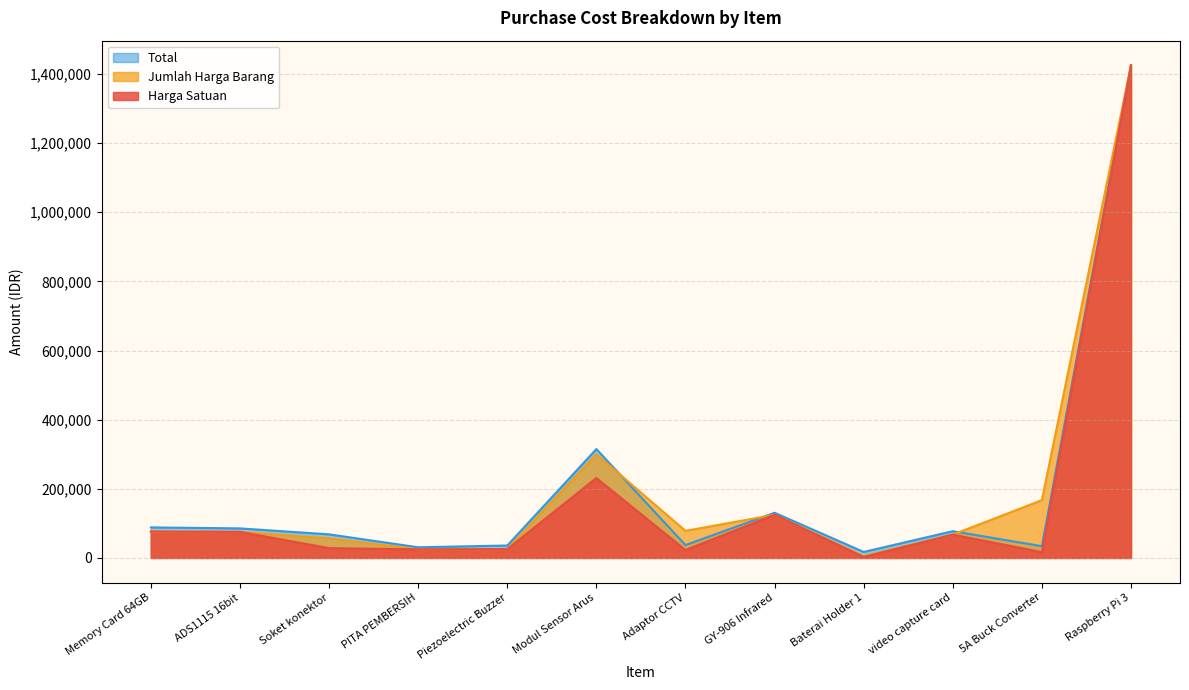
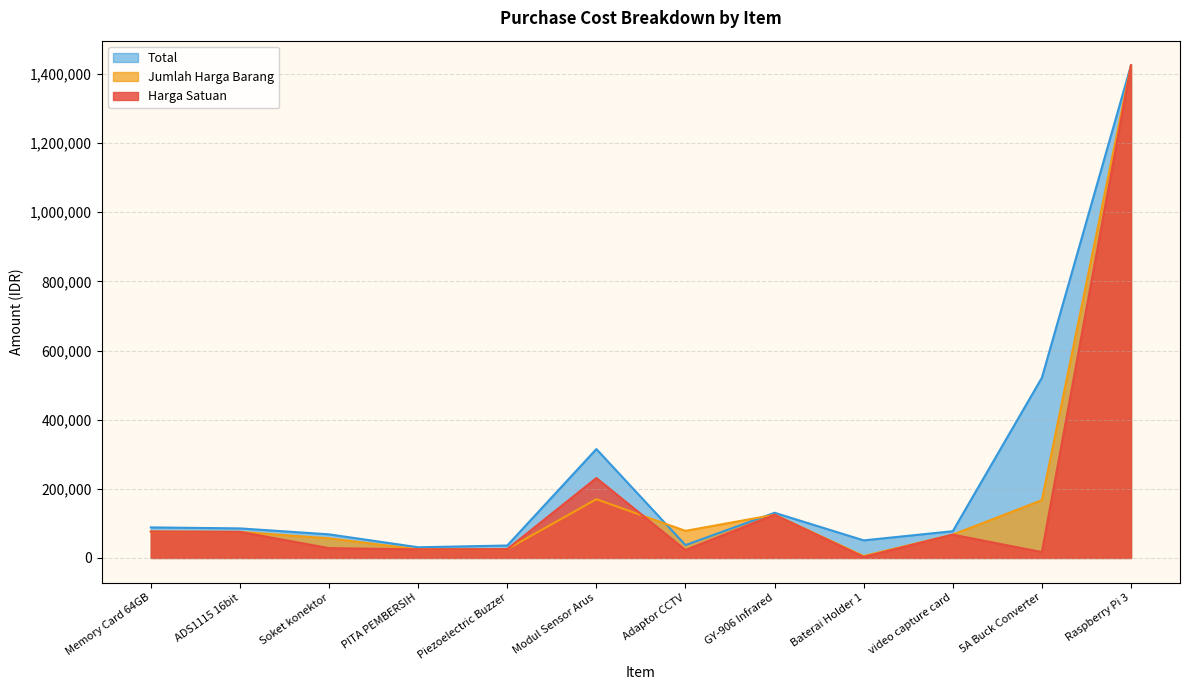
  {
    "Total": {
      "Memory Card 64GB": "90,000",
      "ADS1115 16bit": "90,000",
      "Soket konektor": "70,000",
      "Piezoelectric Buzzer": "40,000",
      "Modul Sensor Arus": "320,000",
      "Adaptor CCTV": "40,000",
-     "Baterai Holder 1": "20,000",
+     "Baterai Holder 1": "50,000",
      "video capture card": "80,000",
-     "5A Buck Converter": "30,000"
+     "5A Buck Converter": "520,000"
    },
    "Jumlah Harga Barang": {
      "Soket konektor": "60,000",
-     "Modul Sensor Arus": "300,000",
+     "Modul Sensor Arus": "170,000",
      "Adaptor CCTV": "80,000",
      "5A Buck Converter": "170,000"
    },
    "Harga Satuan": {
      "Soket konektor": "30,000",
      "Modul Sensor Arus": "230,000",
      "Adaptor CCTV": "20,000",
      "5A Buck Converter": "20,000"
    }
  }
